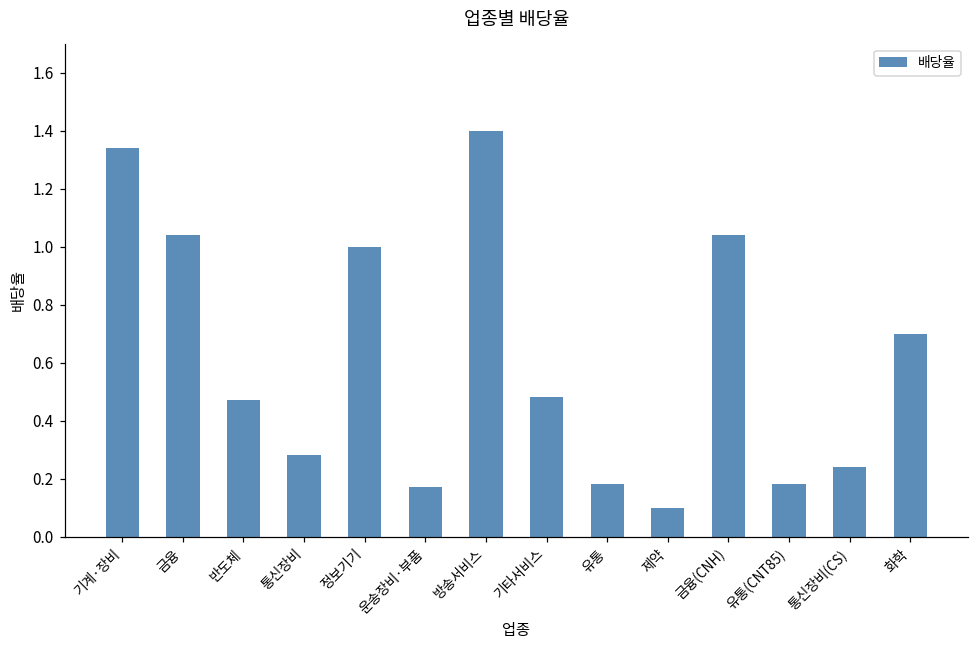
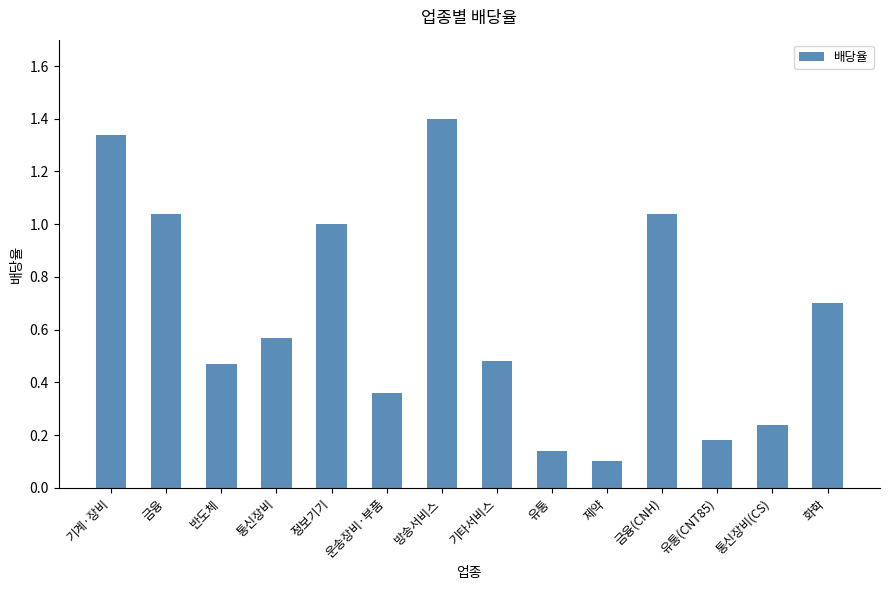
  {
    "기계·장비": 1.34,
    "금융": 1.04,
    "반도체": 0.47,
-   "통신장비": 0.28,
+   "통신장비": 0.57,
    "정보기기": 1.00,
-   "운송장비·부품": 0.17,
+   "운송장비·부품": 0.36,
    "방송서비스": 1.40,
    "기타서비스": 0.48,
-   "유통": 0.18,
+   "유통": 0.14,
    "제약": 0.10,
    "금융(CNH)": 1.04,
    "유통(CNT85)": 0.18,
    "통신장비(CS)": 0.24,
    "화학": 0.70
  }
